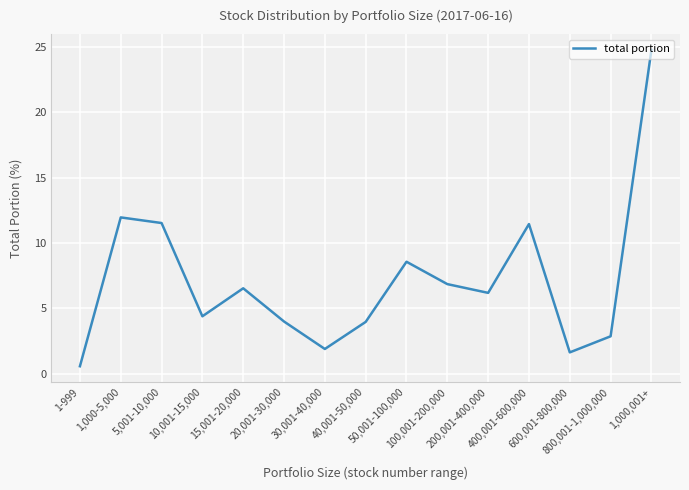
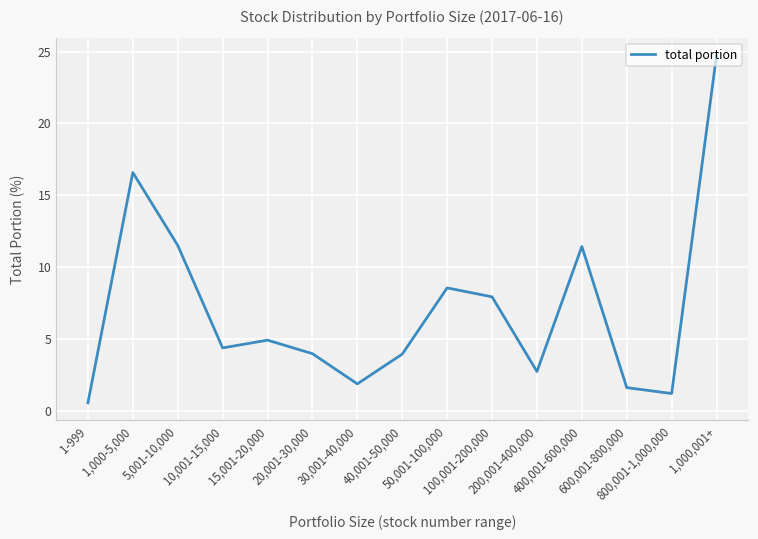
  {
    "1-999": 0.6,
-   "1,000-5,000": 12.0,
+   "1,000-5,000": 16.6,
    "5,001-10,000": 11.5,
    "10,001-15,000": 4.4,
-   "15,001-20,000": 6.5,
+   "15,001-20,000": 4.9,
    "20,001-30,000": 4.0,
    "30,001-40,000": 1.9,
    "40,001-50,000": 4.0,
    "50,001-100,000": 8.6,
-   "100,001-200,000": 6.9,
-   "200,001-400,000": 6.2,
+   "100,001-200,000": 8.0,
+   "200,001-400,000": 2.8,
    "400,001-600,000": 11.5,
    "600,001-800,000": 1.6,
-   "800,001-1,000,000": 2.9
+   "800,001-1,000,000": 1.2
  }
